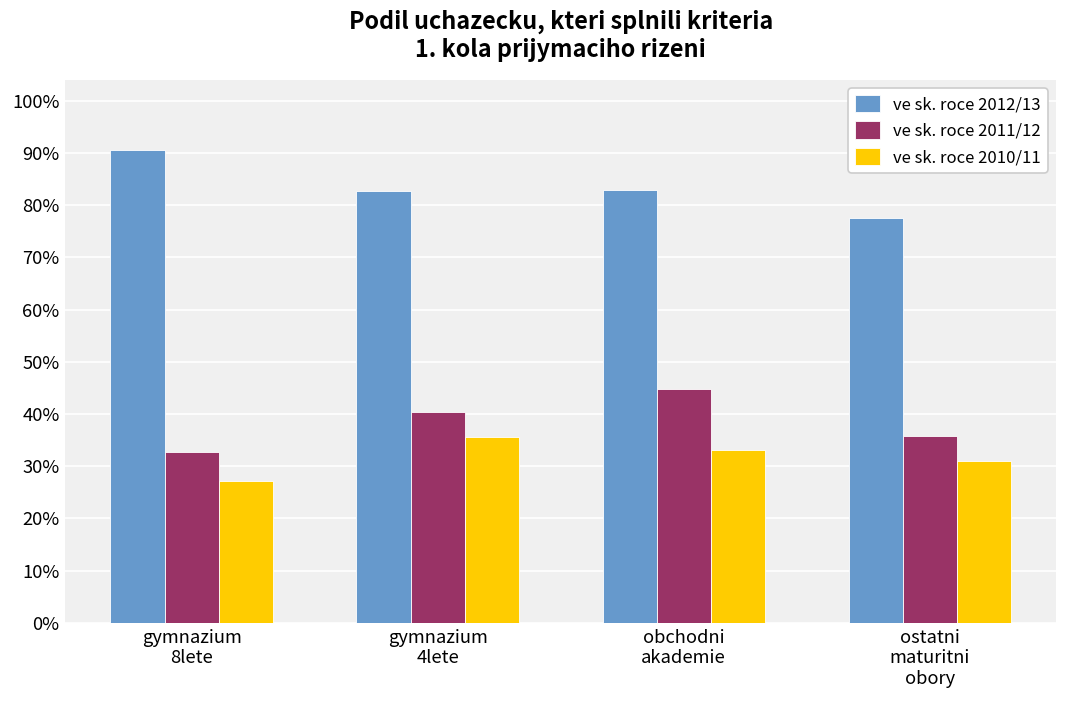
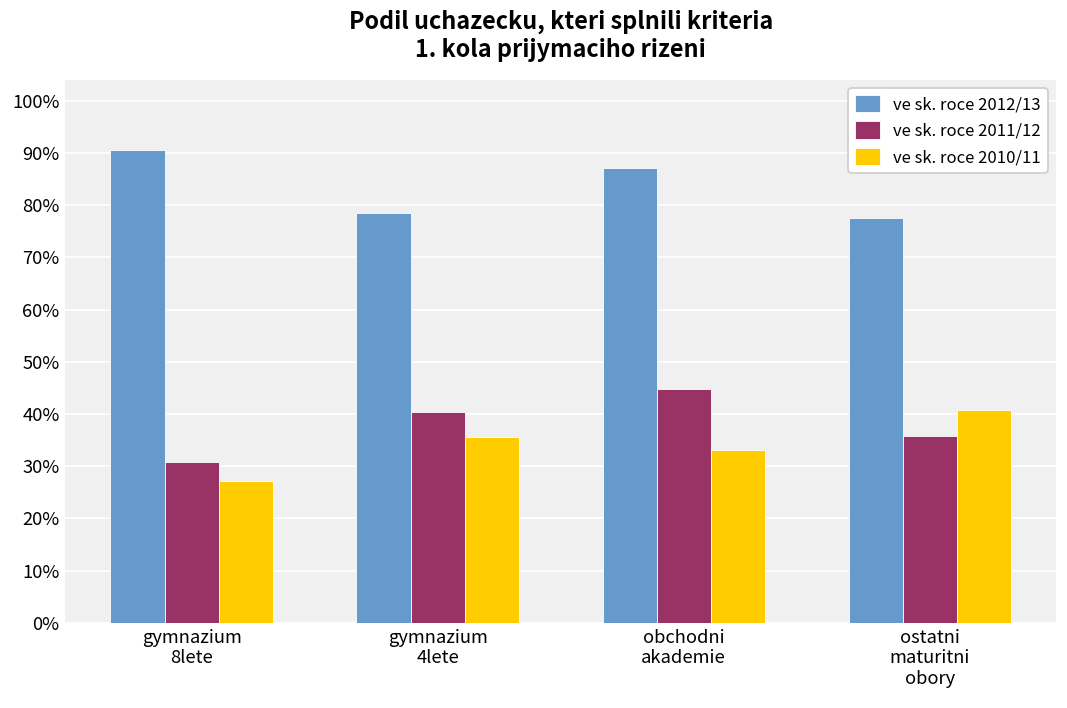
  {
    "ve sk. roce 2012/13": {
      "gymnazium 8lete": "91%",
-     "gymnazium 4lete": "83%",
-     "obchodni akademie": "83%",
+     "gymnazium 4lete": "79%",
+     "obchodni akademie": "87%",
      "ostatni maturitni obory": "78%"
    },
    "ve sk. roce 2011/12": {
-     "gymnazium 8lete": "33%",
+     "gymnazium 8lete": "31%",
      "gymnazium 4lete": "40%",
      "obchodni akademie": "45%",
      "ostatni maturitni obory": "36%"
    },
    "ve sk. roce 2010/11": {
      "gymnazium 8lete": "27%",
      "gymnazium 4lete": "36%",
      "obchodni akademie": "33%",
-     "ostatni maturitni obory": "31%"
+     "ostatni maturitni obory": "41%"
    }
  }
